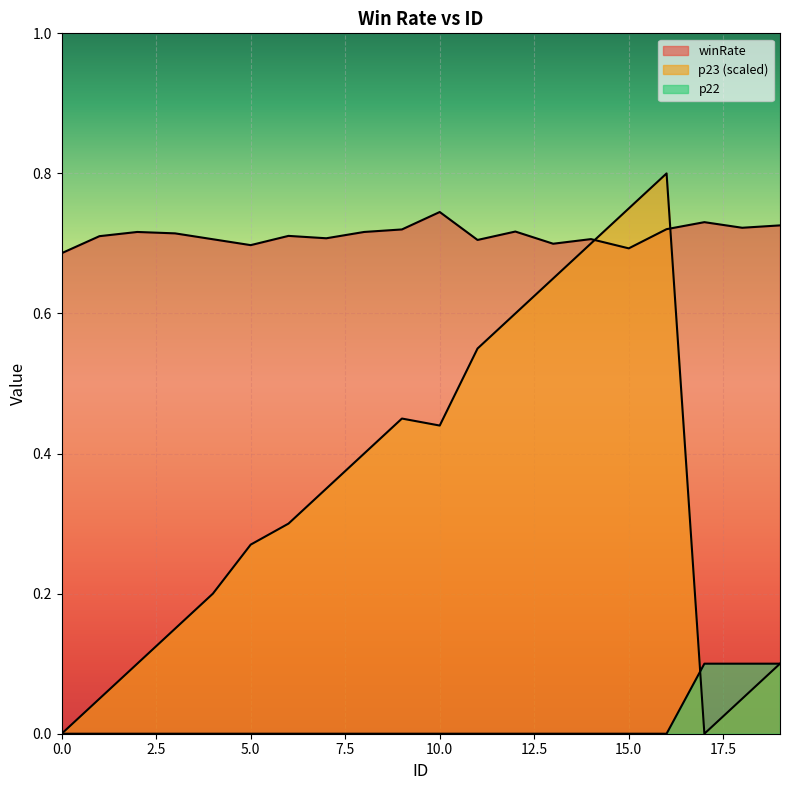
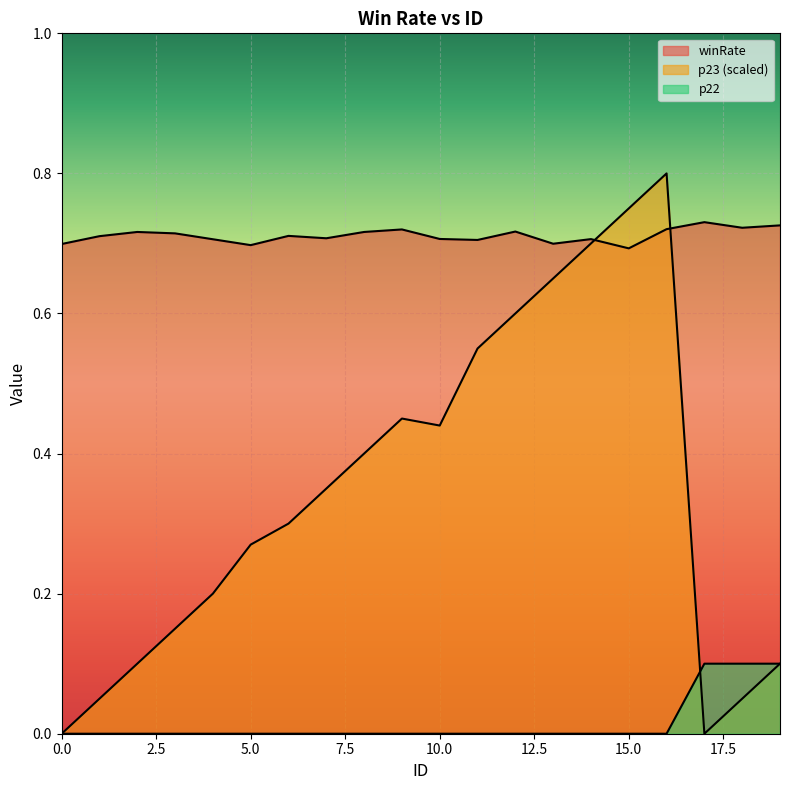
  {
    "winRate": {
-     "0.0": 0.69,
+     "0.0": 0.70,
      "5.0": 0.70,
-     "10.0": 0.74,
+     "10.0": 0.71,
      "15.0": 0.69
    },
    "p23 (scaled)": {
      "5.0": 0.27,
      "10.0": 0.44,
      "15.0": 0.75
    },
    "p22": {
      "5.0": 0.00,
      "10.0": 0.00,
      "15.0": 0.00
    }
  }
